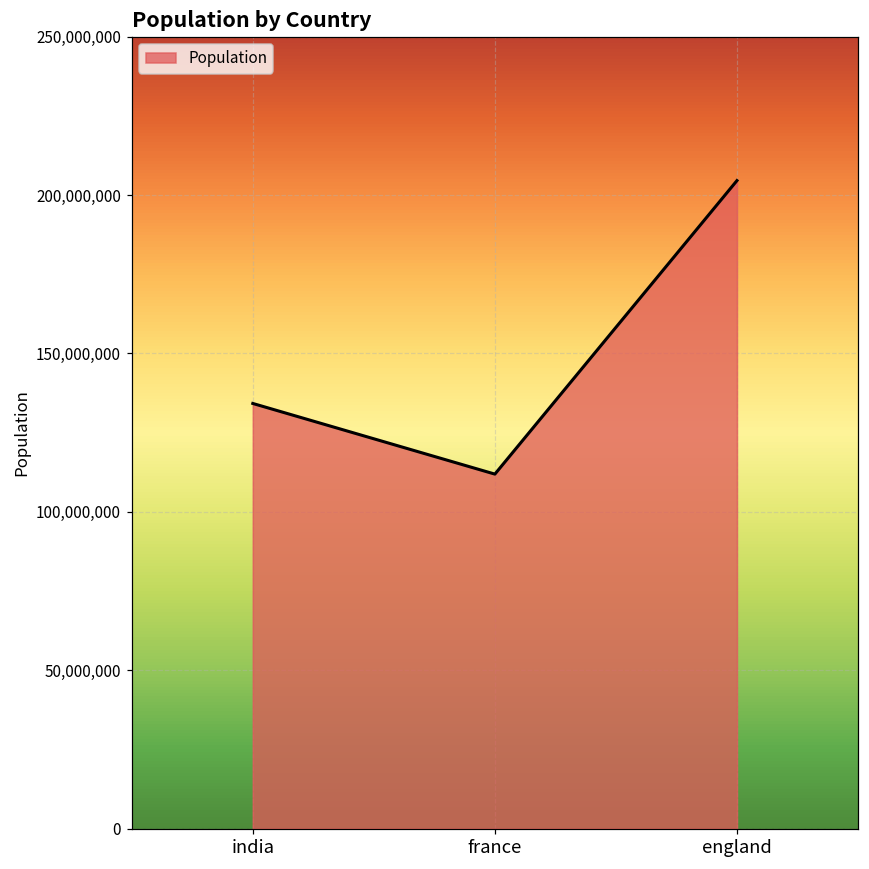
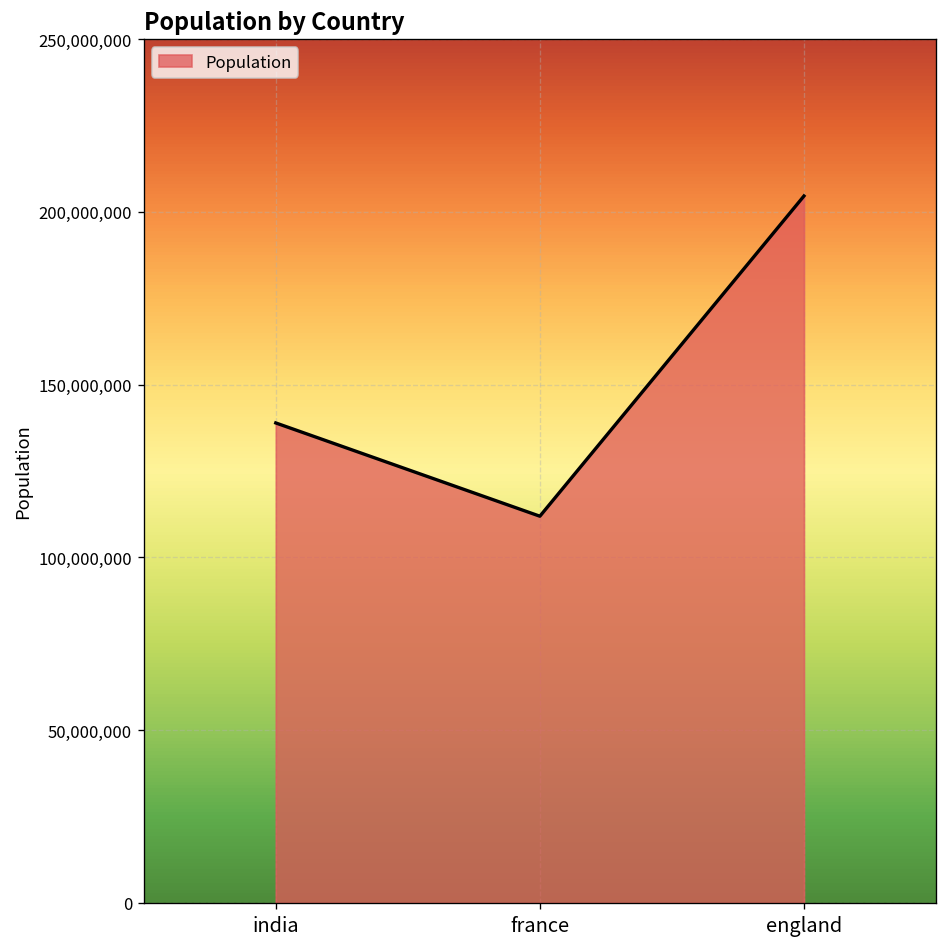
  {
-   "india": "134,000,000",
+   "india": "139,000,000",
    "france": "112,000,000",
    "england": "205,000,000"
  }
